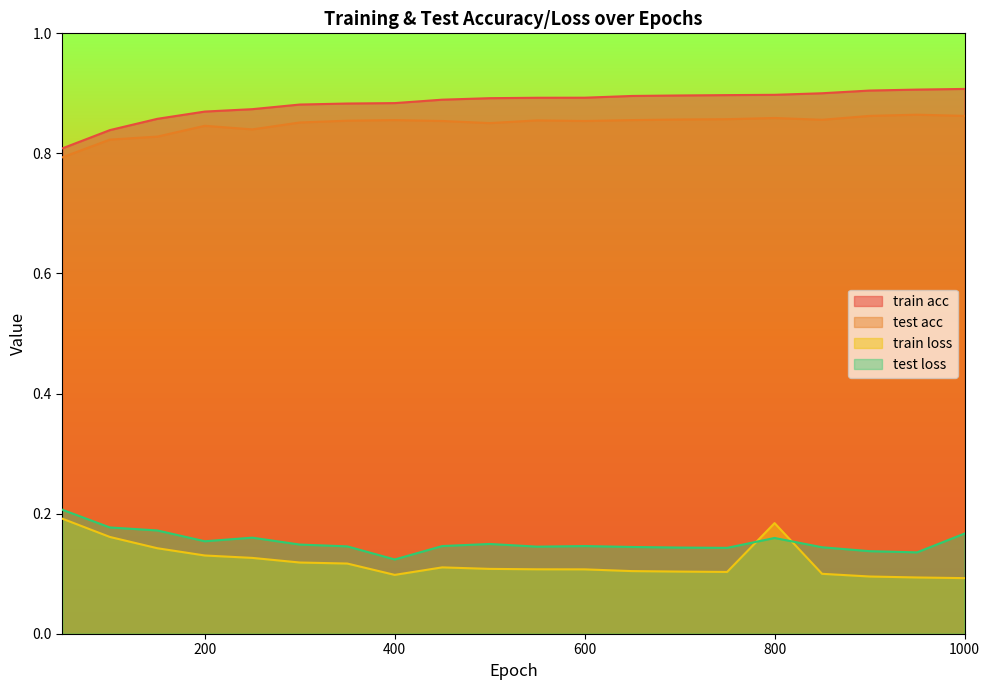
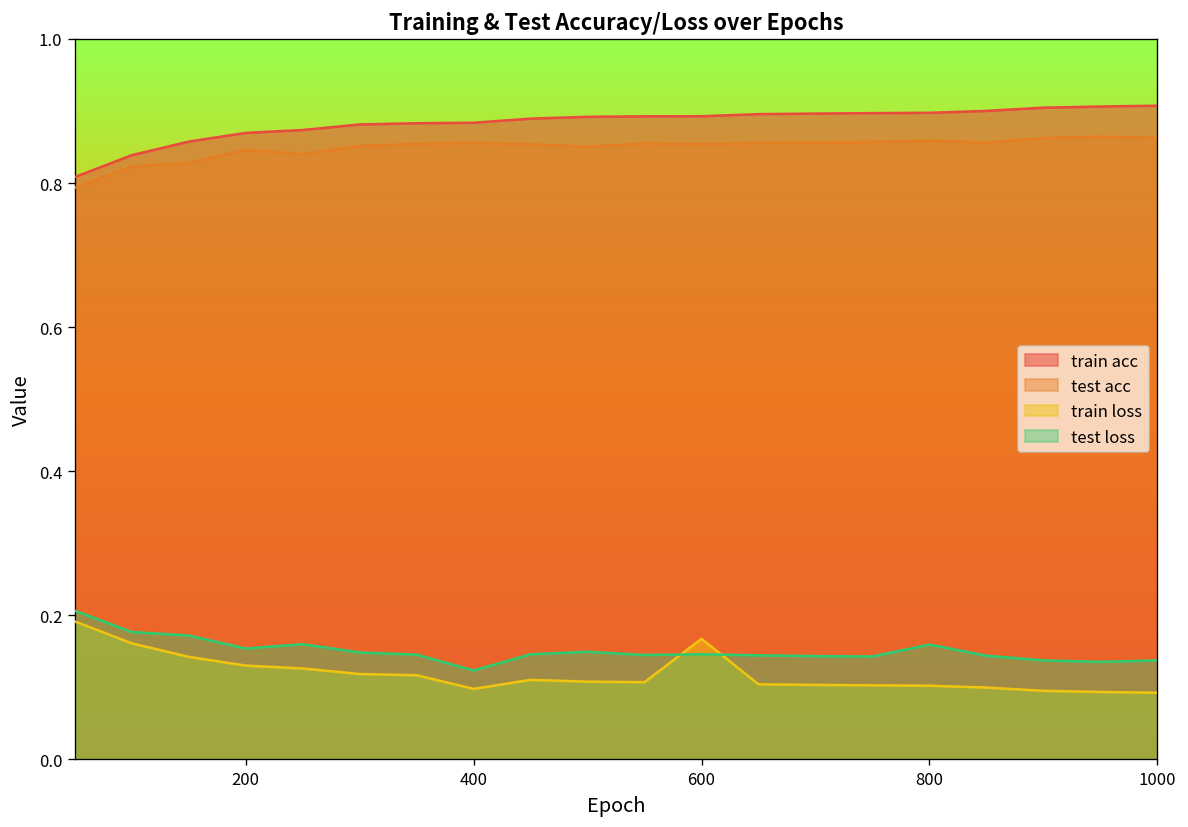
  {
    "train loss": {
      "200": 0.13,
      "400": 0.10,
-     "600": 0.11,
-     "800": 0.18,
+     "600": 0.17,
+     "800": 0.10,
      "1000": 0.09
    },
    "test loss": {
      "200": 0.15,
      "400": 0.12,
      "600": 0.15,
      "800": 0.16,
-     "1000": 0.17
+     "1000": 0.14
    }
  }
